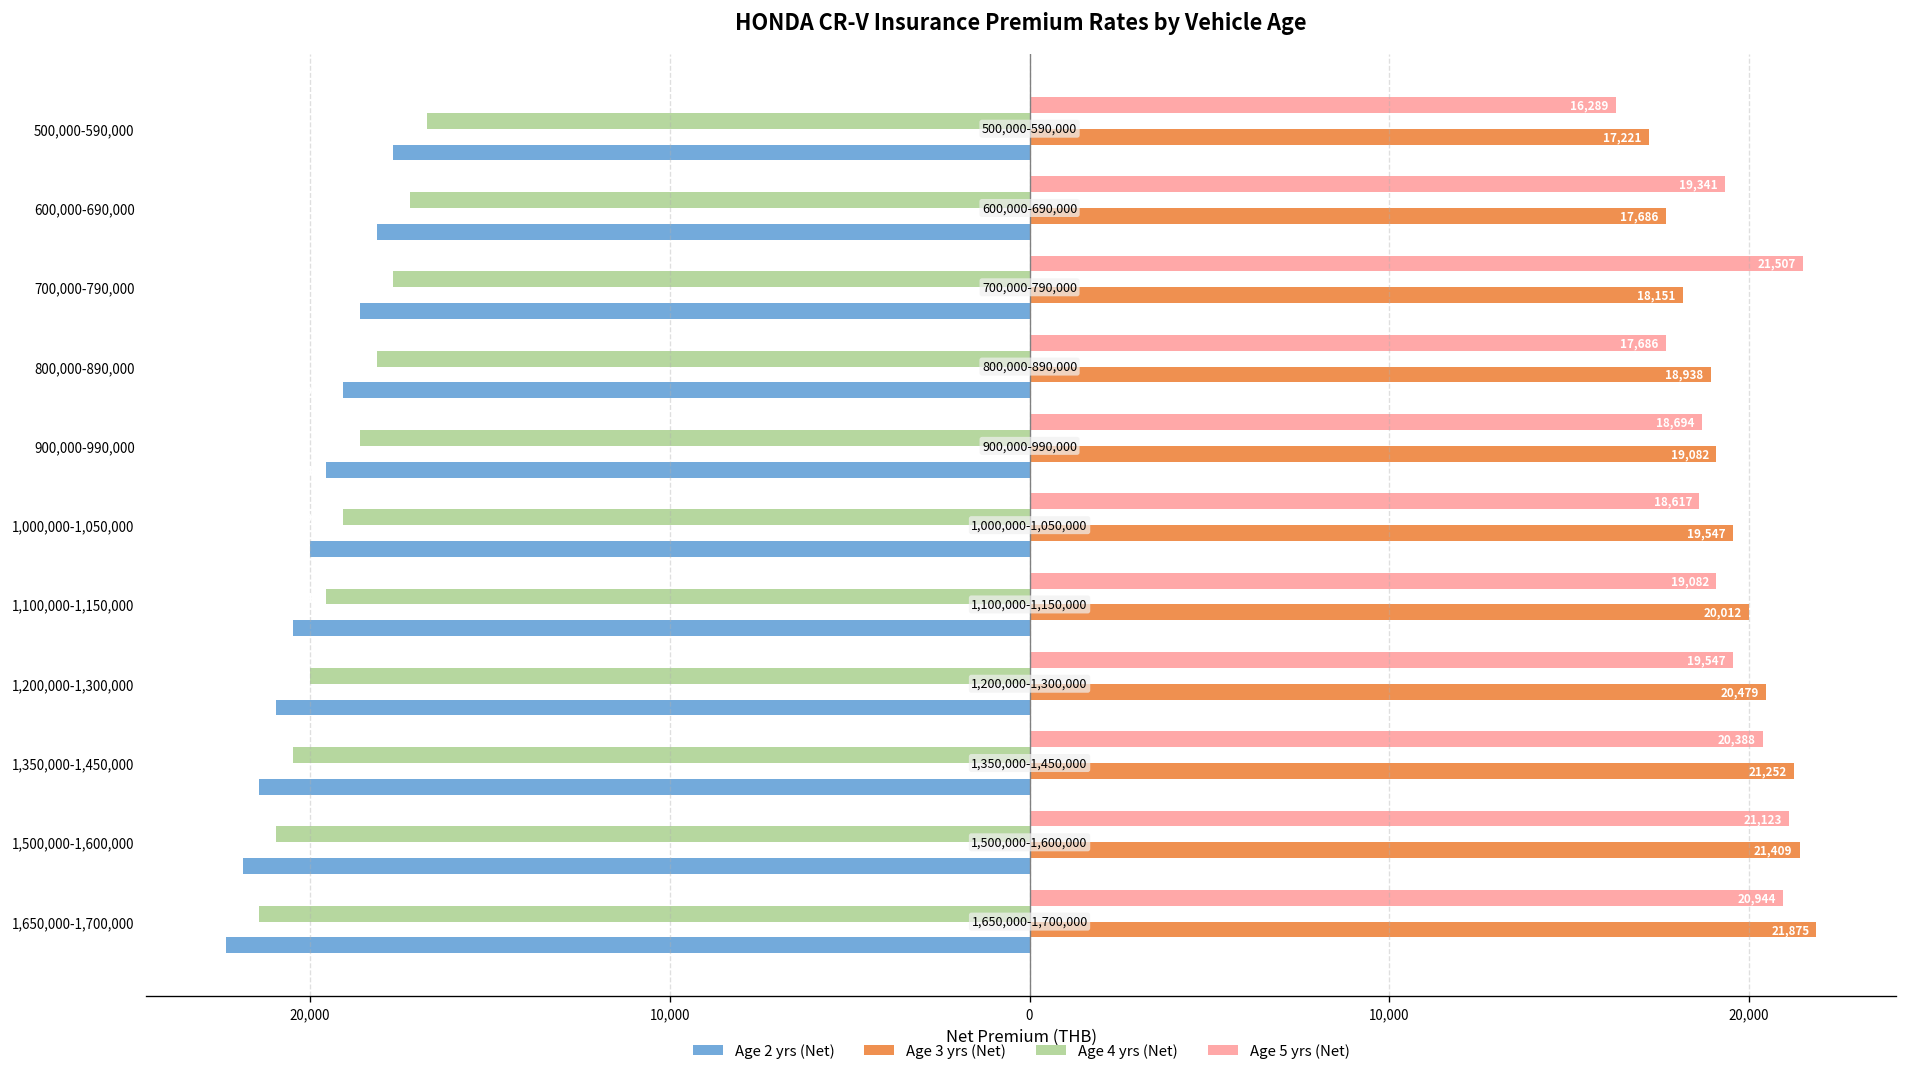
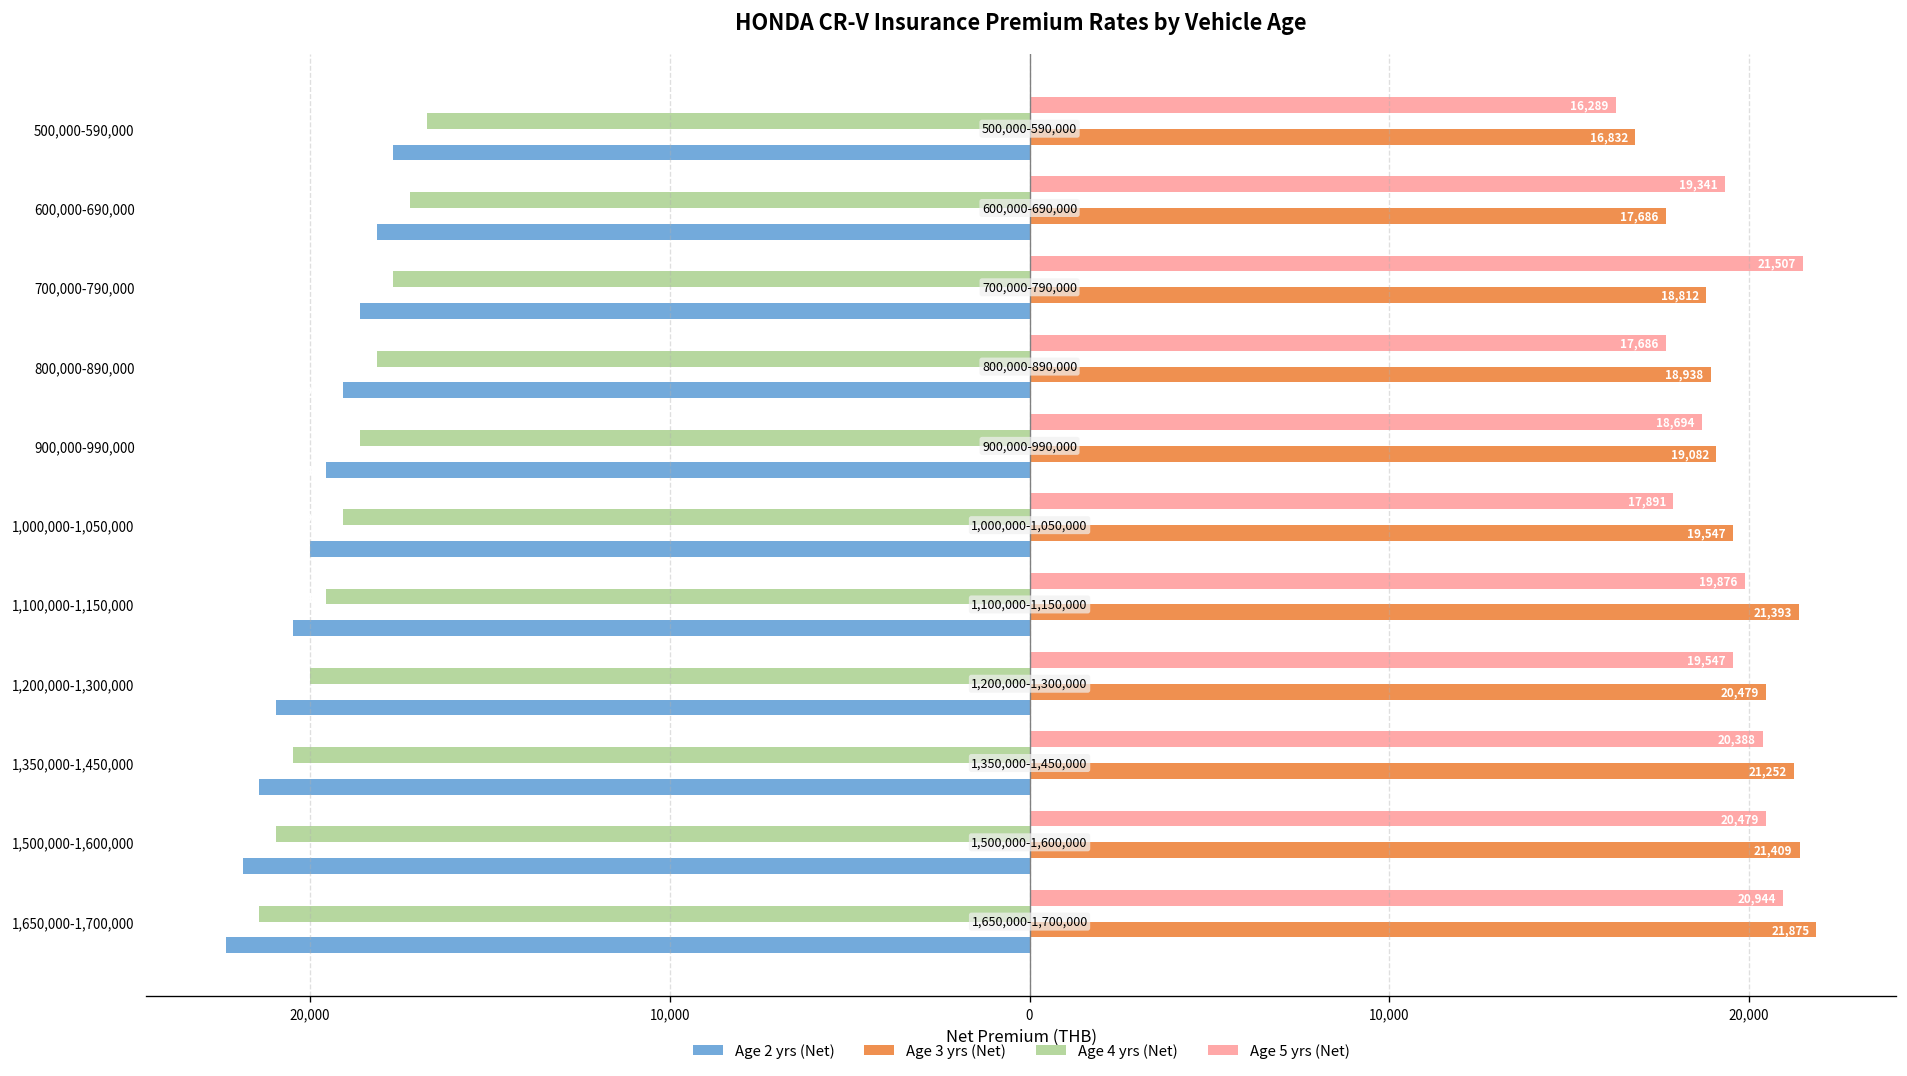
  {
    "Age 3 yrs (Net)": {
-     "500,000-590,000": "17,221",
+     "500,000-590,000": "16,832",
      "600,000-690,000": "17,686",
-     "700,000-790,000": "18,151",
+     "700,000-790,000": "18,812",
      "800,000-890,000": "18,938",
      "900,000-990,000": "19,082",
      "1,000,000-1,050,000": "19,547",
-     "1,100,000-1,150,000": "20,012",
+     "1,100,000-1,150,000": "21,393",
      "1,200,000-1,300,000": "20,479",
      "1,350,000-1,450,000": "21,252",
      "1,500,000-1,600,000": "21,409",
      "1,650,000-1,700,000": "21,875"
    },
    "Age 5 yrs (Net)": {
      "500,000-590,000": "16,289",
      "600,000-690,000": "19,341",
      "700,000-790,000": "21,507",
      "800,000-890,000": "17,686",
      "900,000-990,000": "18,694",
-     "1,000,000-1,050,000": "18,617",
-     "1,100,000-1,150,000": "19,082",
+     "1,000,000-1,050,000": "17,891",
+     "1,100,000-1,150,000": "19,876",
      "1,200,000-1,300,000": "19,547",
      "1,350,000-1,450,000": "20,388",
-     "1,500,000-1,600,000": "21,123",
+     "1,500,000-1,600,000": "20,479",
      "1,650,000-1,700,000": "20,944"
    }
  }
